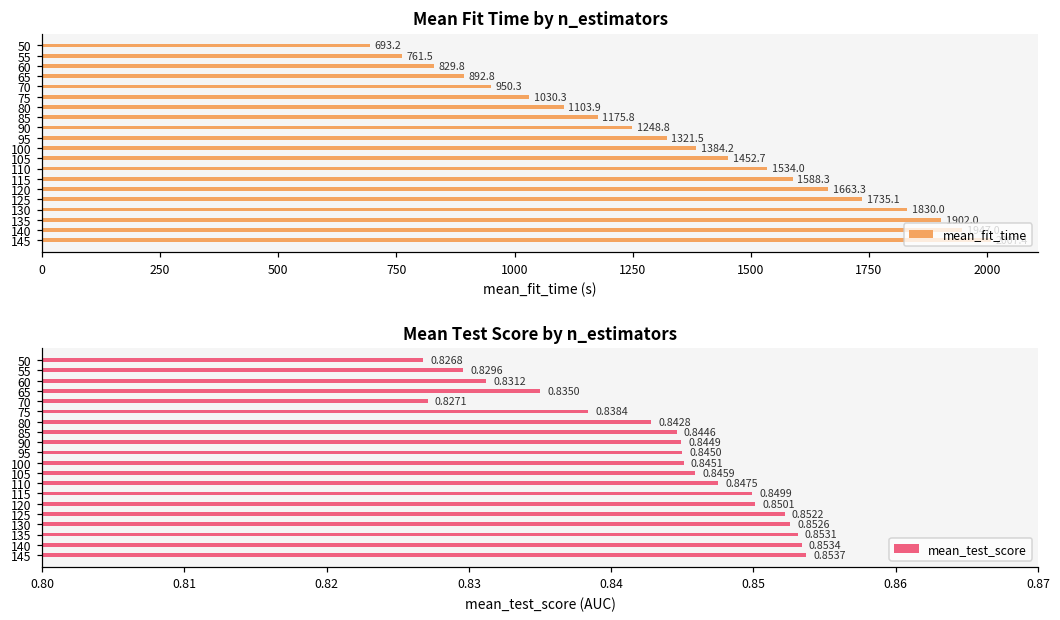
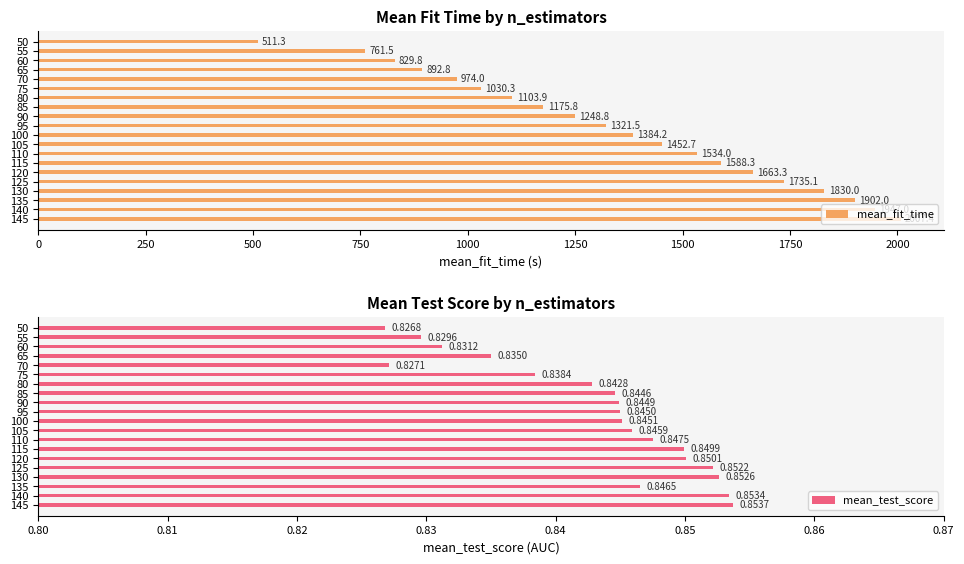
  {
    "Mean Fit Time by n_estimators": {
-     "50": 693.2,
+     "50": 511.3,
      "55": 761.5,
      "60": 829.8,
      "65": 892.8,
-     "70": 950.3,
+     "70": 974.0,
      "75": 1030.3,
      "80": 1103.9,
      "85": 1175.8,
      "90": 1248.8,
      "95": 1321.5,
      "100": 1384.2,
      "105": 1452.7,
      "110": 1534.0,
      "115": 1588.3,
      "120": 1663.3,
      "125": 1735.1,
      "130": 1830.0
    },
    "Mean Test Score by n_estimators": {
      "50": 0.8268,
      "55": 0.8296,
      "60": 0.8312,
      "65": 0.8350,
      "70": 0.8271,
      "75": 0.8384,
      "80": 0.8428,
      "85": 0.8446,
      "90": 0.8449,
      "95": 0.8450,
      "100": 0.8451,
      "105": 0.8459,
      "110": 0.8475,
      "115": 0.8499,
      "120": 0.8501,
      "125": 0.8522,
      "130": 0.8526,
-     "135": 0.8531,
+     "135": 0.8465,
      "140": 0.8534,
      "145": 0.8537
    }
  }
